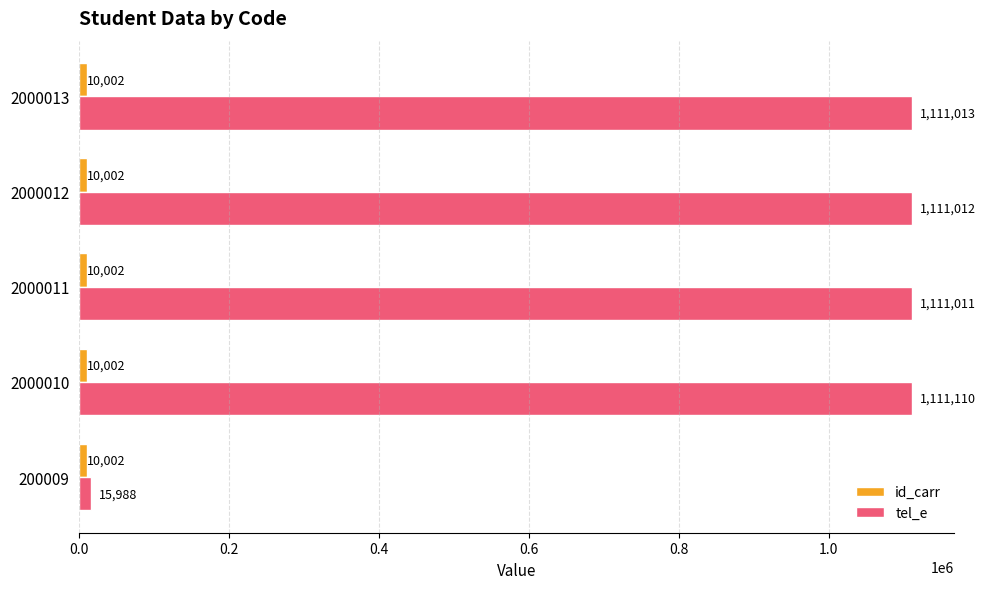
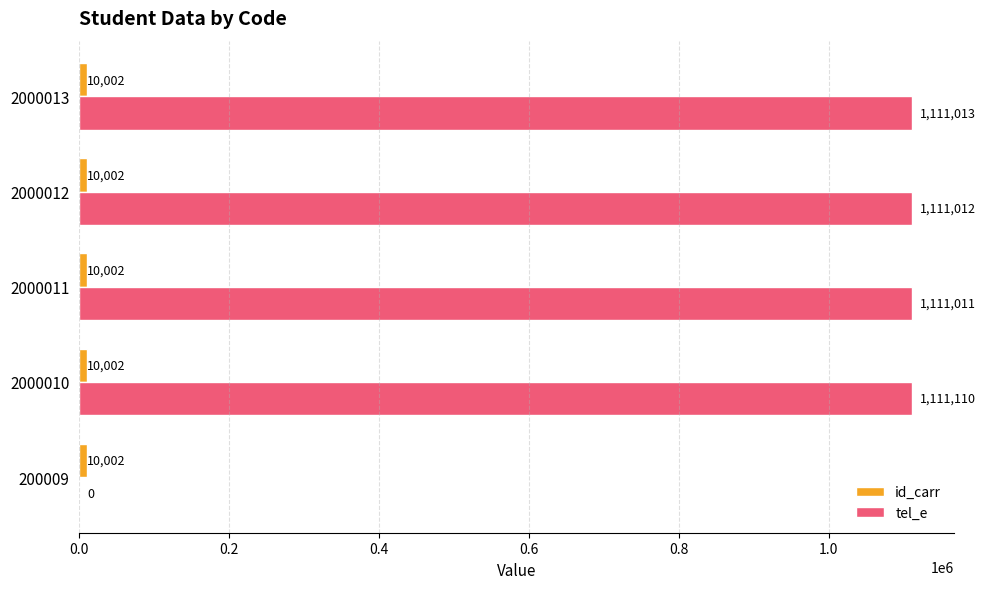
  {
    "id_carr": {
      "2000013": "10,002",
      "2000012": "10,002",
      "2000011": "10,002",
      "2000010": "10,002",
      "200009": "10,002"
    },
    "tel_e": {
      "2000013": "1,111,013",
      "2000012": "1,111,012",
      "2000011": "1,111,011",
      "2000010": "1,111,110",
-     "200009": "15,988"
+     "200009": "0"
    }
  }
